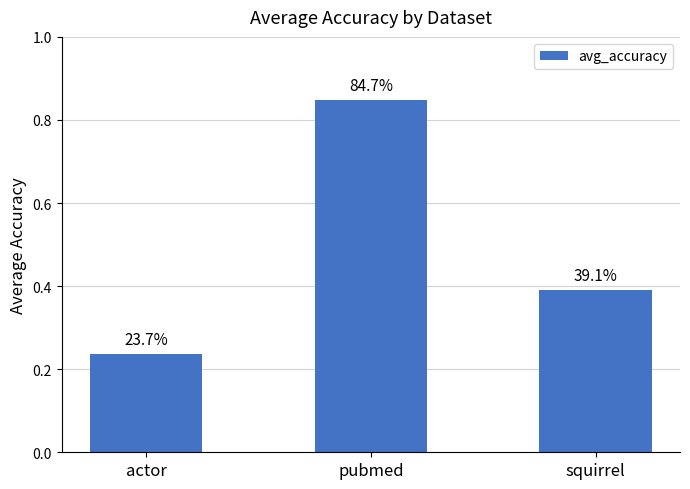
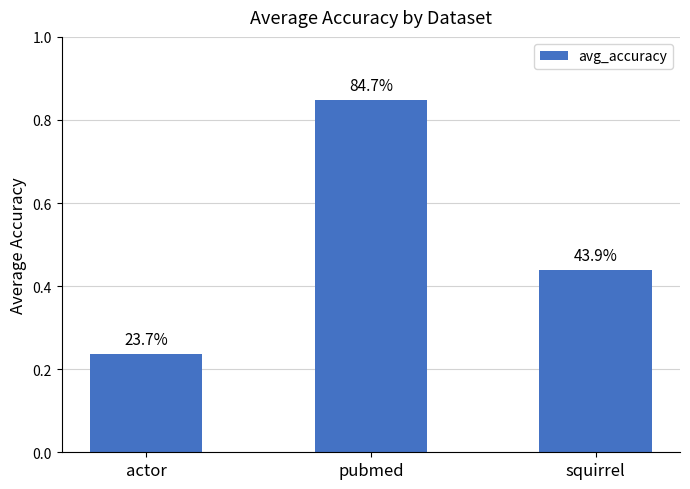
  {
    "actor": "23.7%",
    "pubmed": "84.7%",
-   "squirrel": "39.1%"
+   "squirrel": "43.9%"
  }
